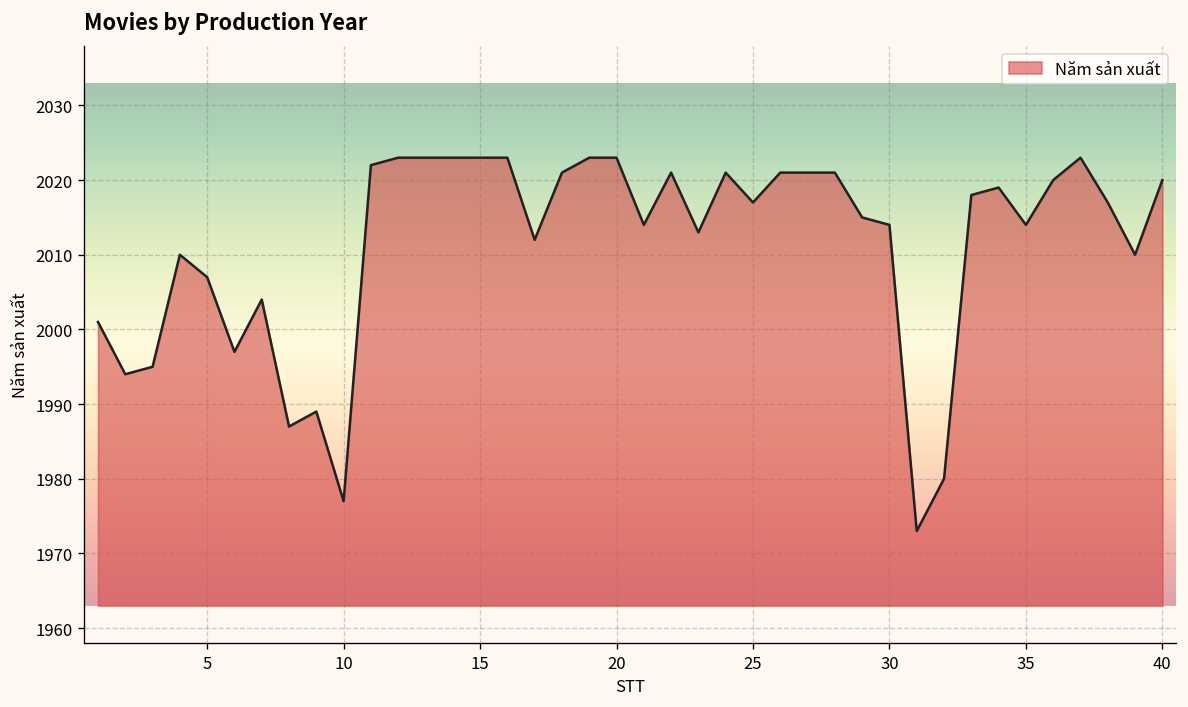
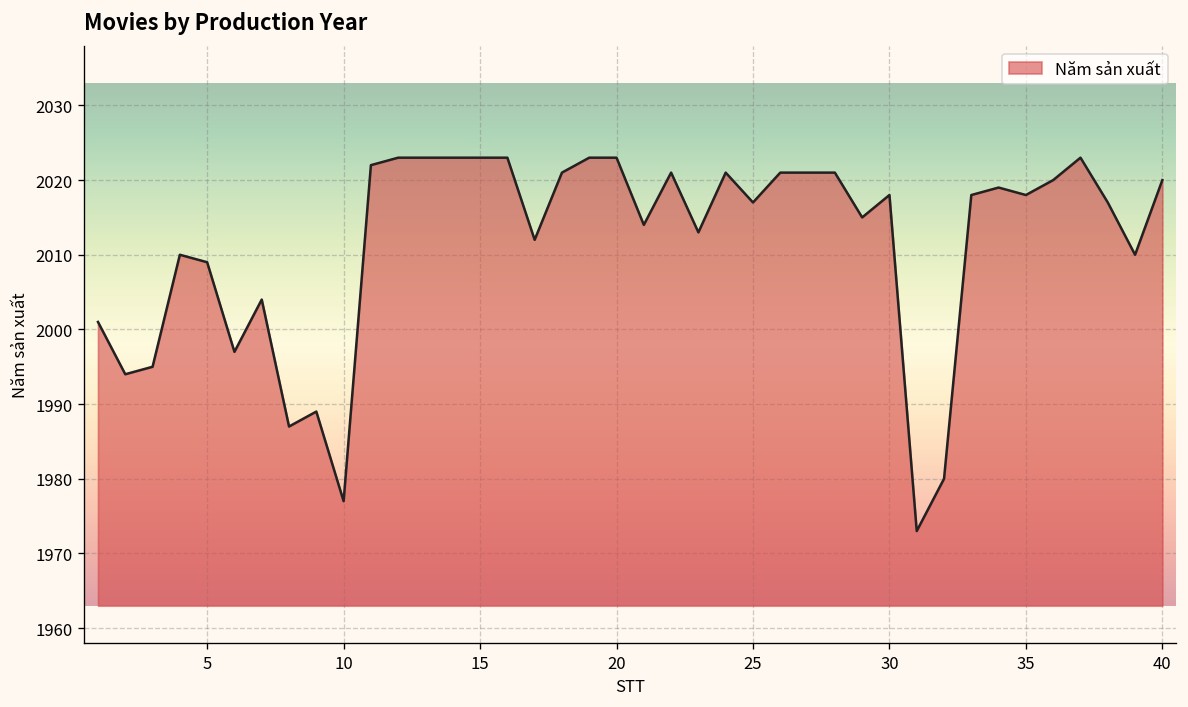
  {
-   "5": 2007,
+   "5": 2009,
    "10": 1977,
    "15": 2023,
    "20": 2023,
    "25": 2017,
-   "30": 2014,
-   "35": 2014,
+   "30": 2018,
+   "35": 2018,
    "40": 2020
  }
